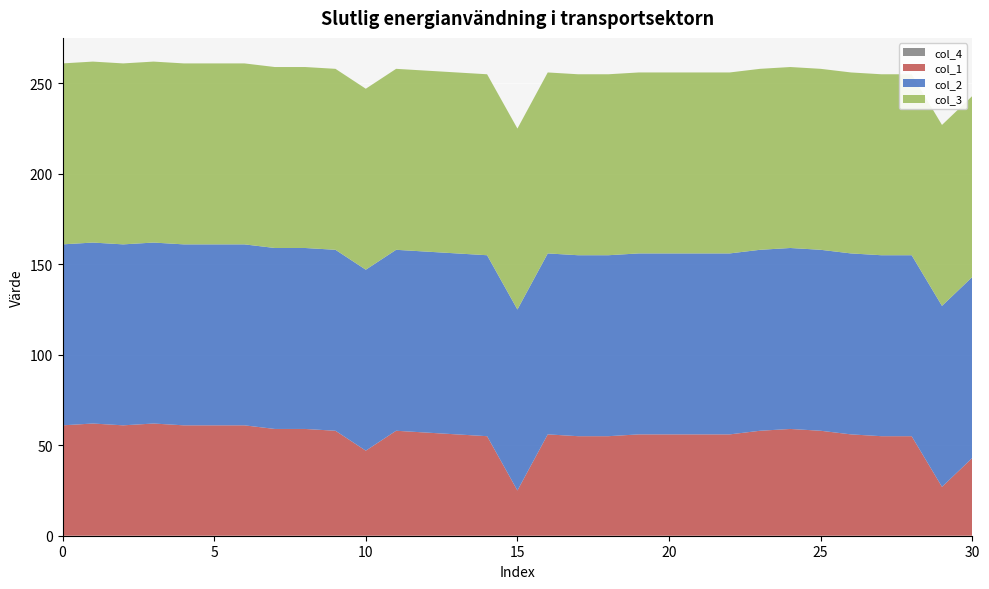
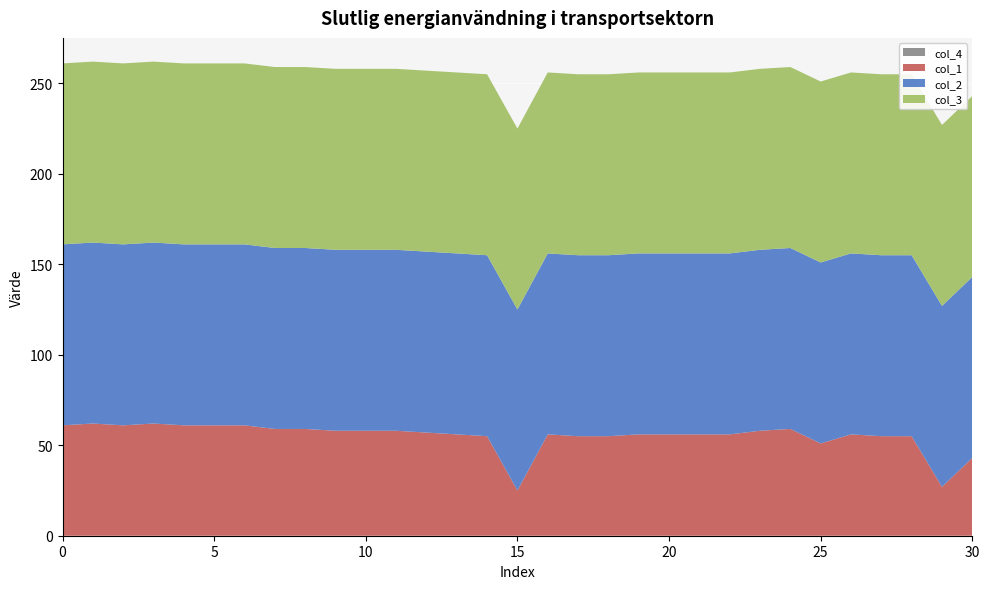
  {
    "col_4": {
      "0": 0,
      "5": 0,
      "10": 0,
      "15": 0,
      "20": 0,
      "25": 0,
      "30": 0
    },
    "col_1": {
      "0": 61,
      "5": 61,
-     "10": 47,
+     "10": 58,
      "15": 25,
      "20": 56,
-     "25": 58,
+     "25": 51,
      "30": 43
    },
    "col_2": {
      "0": 100,
      "5": 100,
      "10": 100,
      "15": 100,
      "20": 100,
      "25": 100,
      "30": 100
    },
    "col_3": {
      "0": 100,
      "5": 100,
      "10": 100,
      "15": 100,
      "20": 100,
      "25": 100,
      "30": 100
    }
  }
